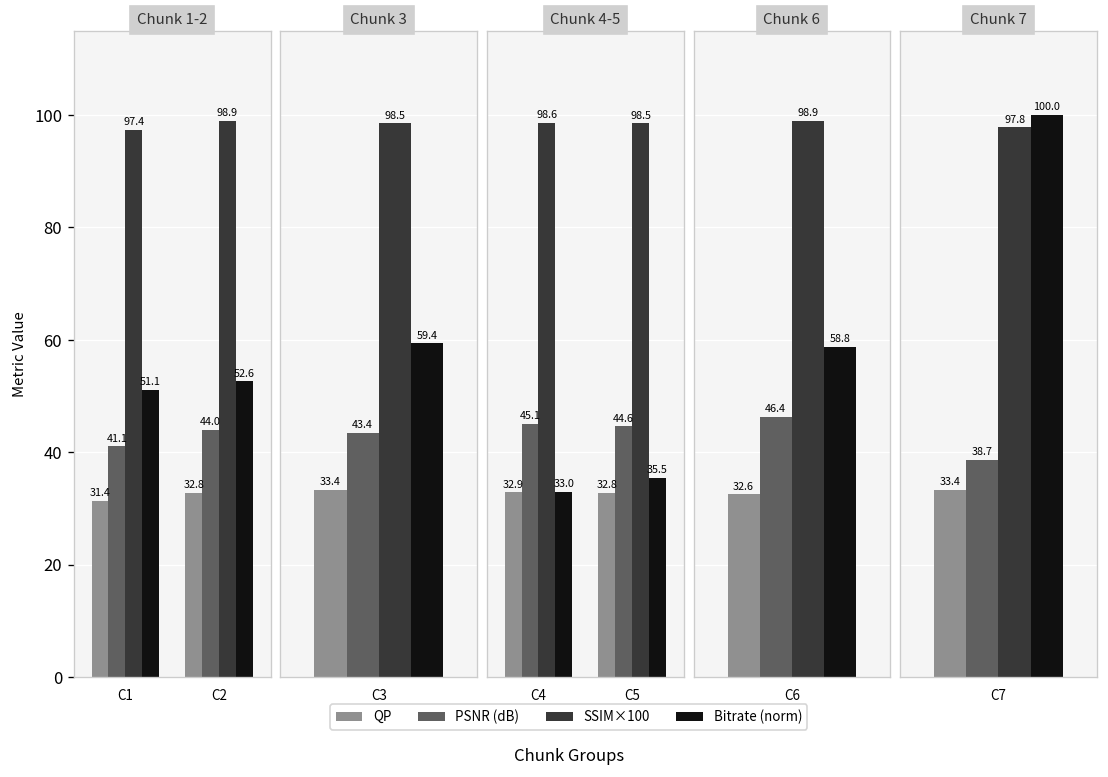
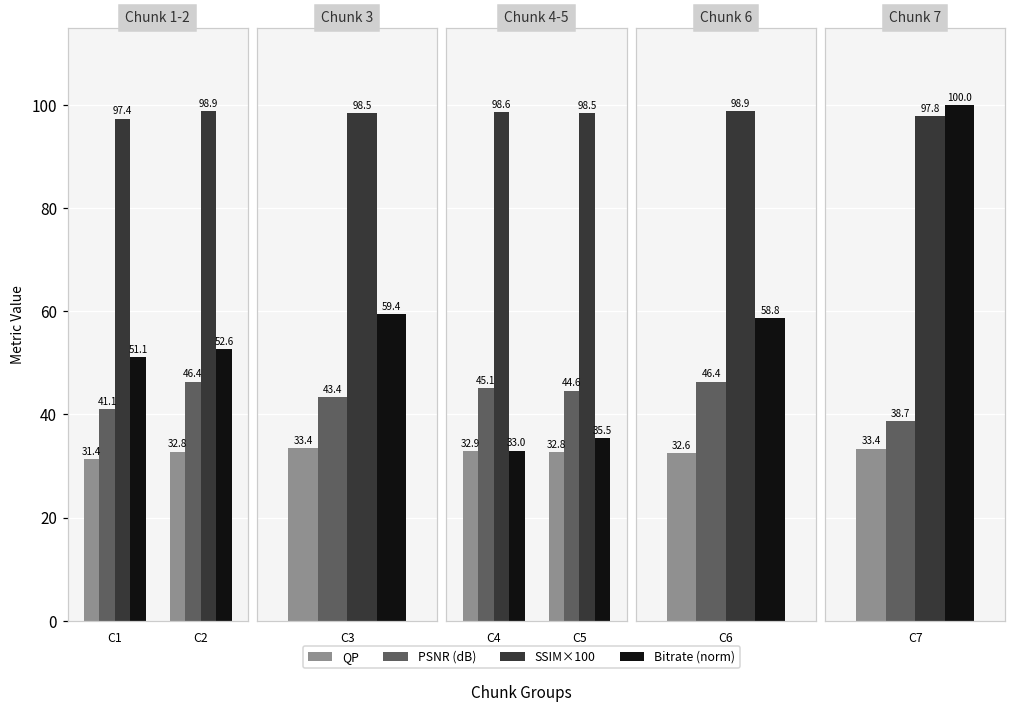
  {
    "Chunk 1-2": {
      "QP": {
        "C1": 31.4,
        "C2": 32.8
      },
      "PSNR (dB)": {
        "C1": 41.1,
-       "C2": 44.0
+       "C2": 46.4
      },
      "SSIM×100": {
        "C1": 97.4,
        "C2": 98.9
      },
      "Bitrate (norm)": {
        "C1": 51.1,
        "C2": 52.6
      }
    }
  }
